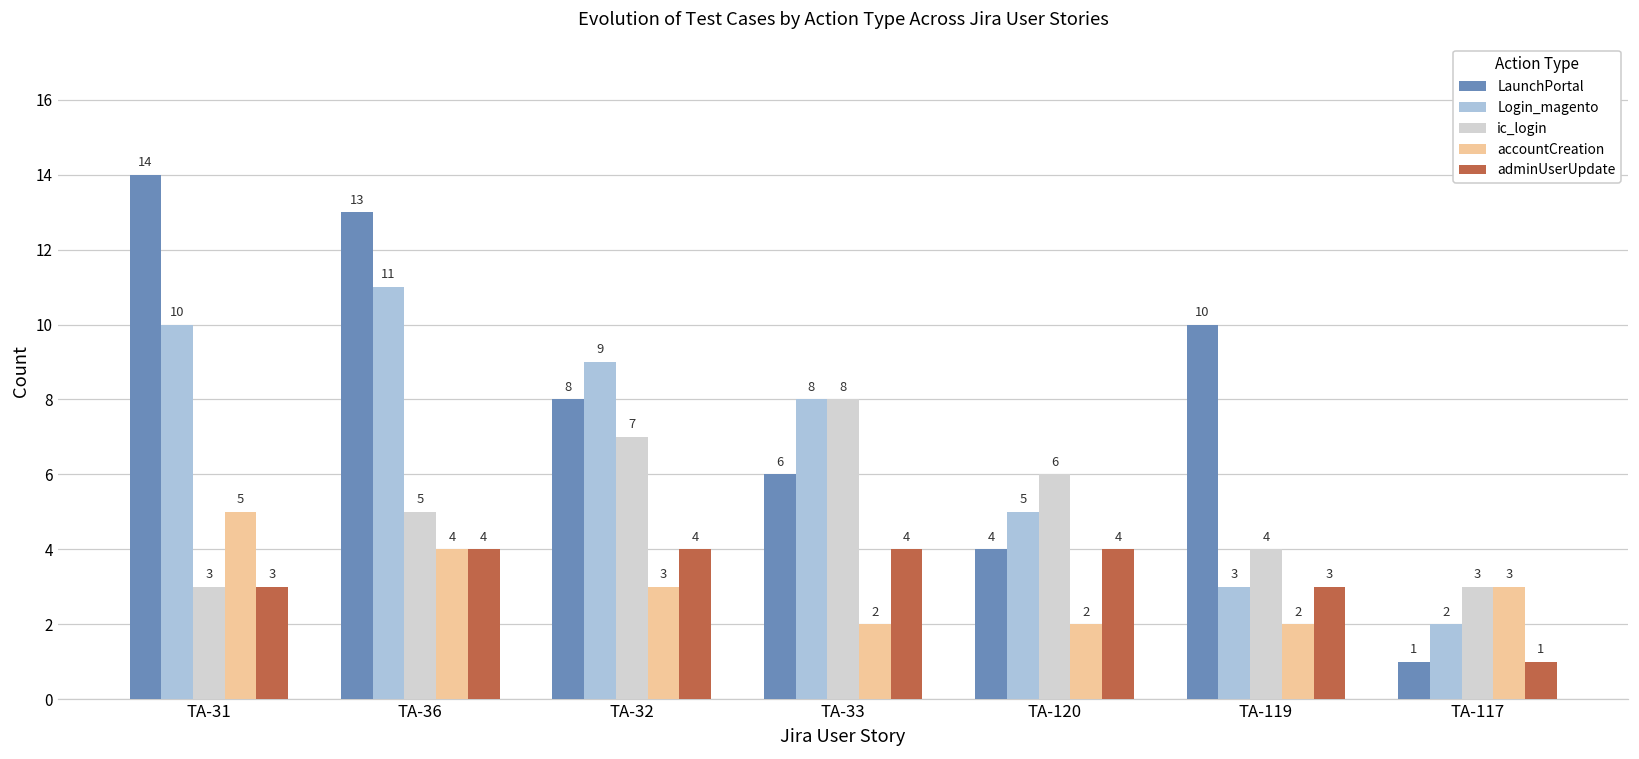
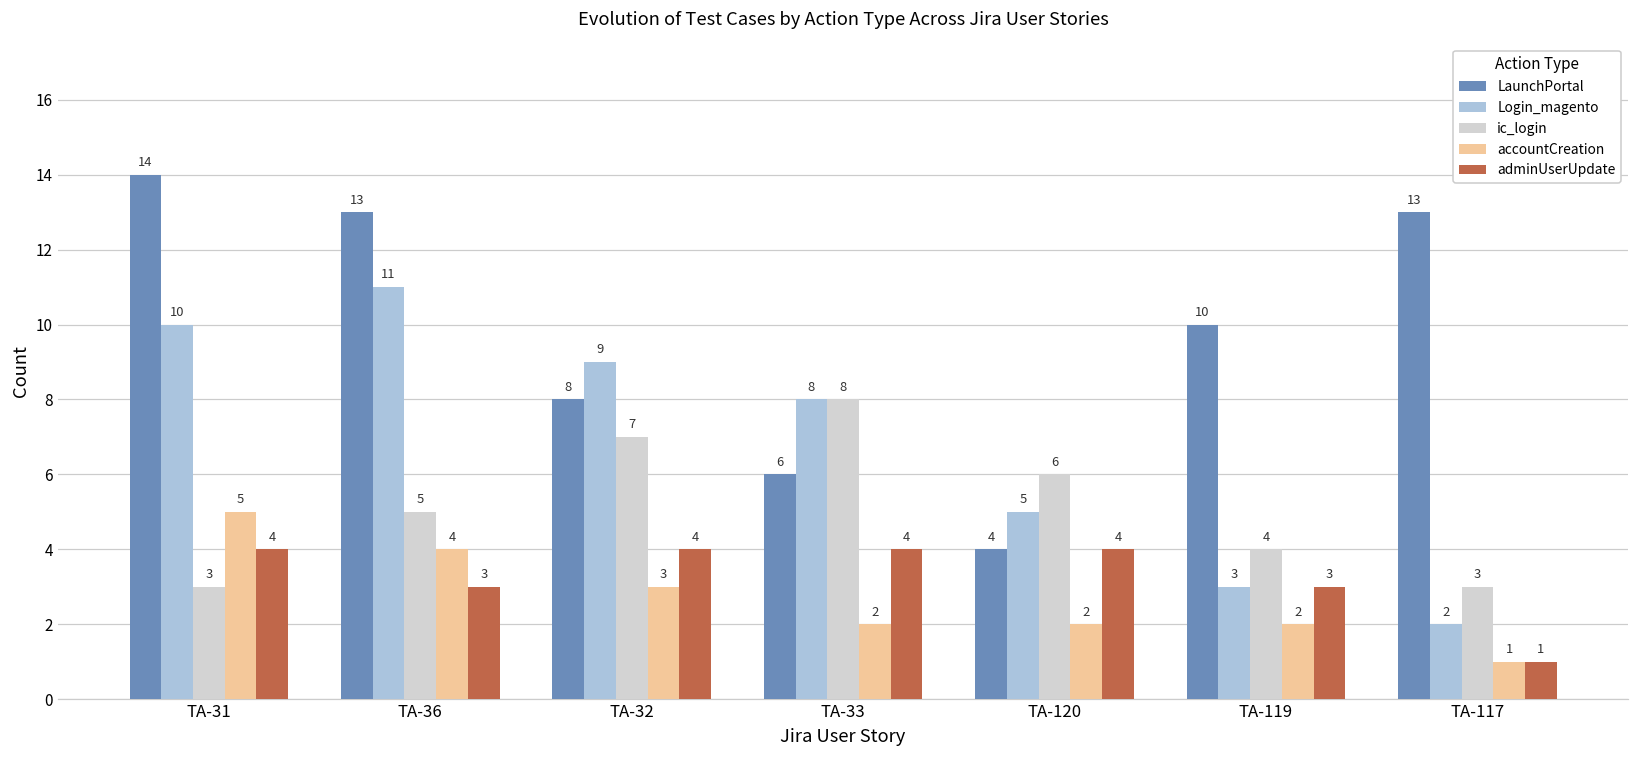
  {
    "LaunchPortal": {
      "TA-31": 14,
      "TA-36": 13,
      "TA-32": 8,
      "TA-33": 6,
      "TA-120": 4,
      "TA-119": 10,
-     "TA-117": 1
+     "TA-117": 13
    },
    "accountCreation": {
      "TA-31": 5,
      "TA-36": 4,
      "TA-32": 3,
      "TA-33": 2,
      "TA-120": 2,
      "TA-119": 2,
-     "TA-117": 3
+     "TA-117": 1
    },
    "adminUserUpdate": {
-     "TA-31": 3,
-     "TA-36": 4,
+     "TA-31": 4,
+     "TA-36": 3,
      "TA-32": 4,
      "TA-33": 4,
      "TA-120": 4,
      "TA-119": 3,
      "TA-117": 1
    }
  }
